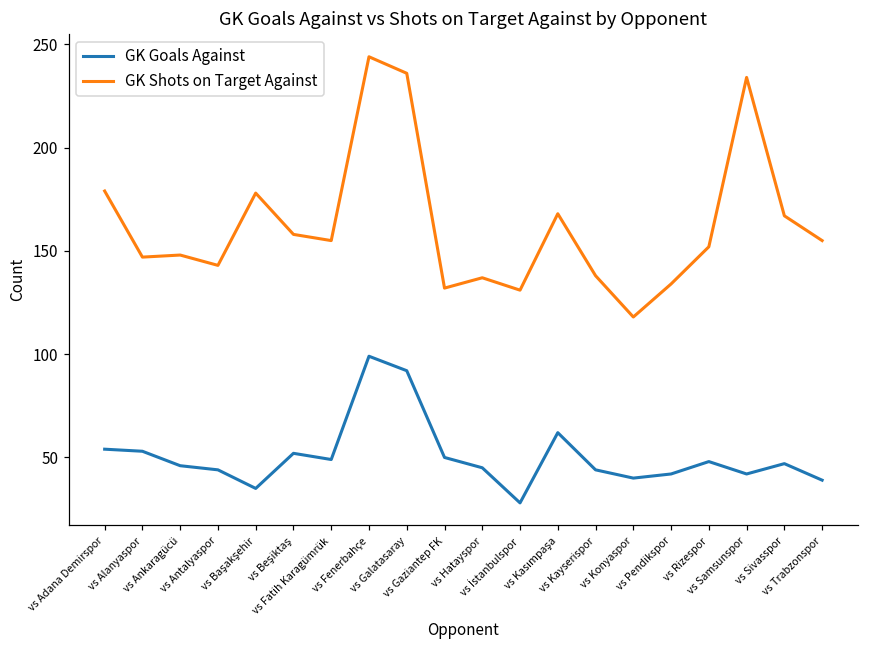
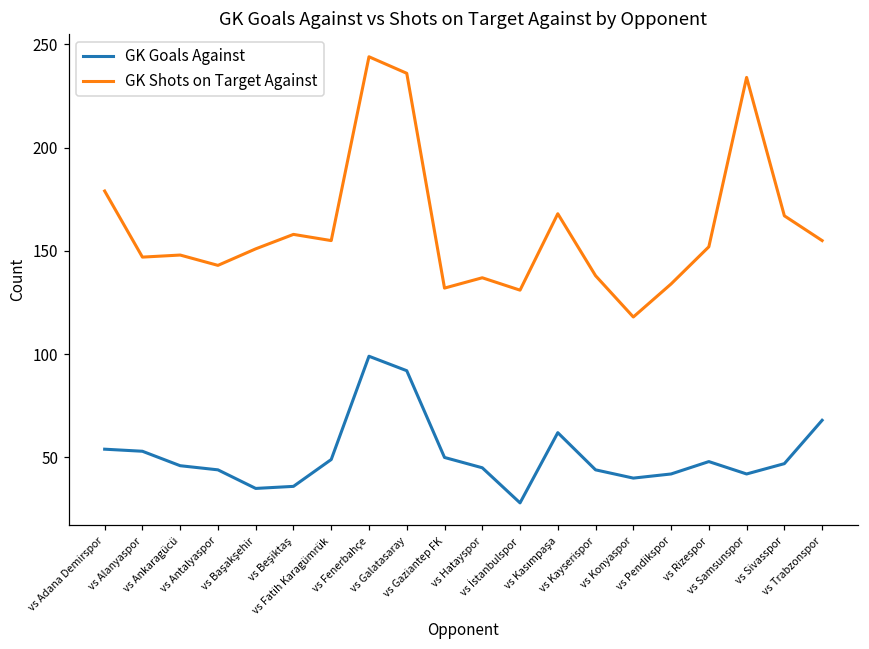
  {
    "GK Goals Against": {
      "vs Adana Demirspor": 54,
      "vs Alanyaspor": 53,
      "vs Ankaragücü": 46,
      "vs Antalyaspor": 44,
      "vs Başakşehir": 35,
-     "vs Beşiktaş": 52,
+     "vs Beşiktaş": 36,
      "vs Fatih Karagümrük": 49,
      "vs Fenerbahçe": 99,
      "vs Galatasaray": 92,
      "vs Gaziantep FK": 50,
      "vs Hatayspor": 45,
      "vs İstanbulspor": 28,
      "vs Kasımpaşa": 62,
      "vs Kayserispor": 44,
      "vs Konyaspor": 40,
      "vs Pendikspor": 42,
      "vs Rizespor": 48,
      "vs Samsunspor": 42,
      "vs Sivasspor": 47,
-     "vs Trabzonspor": 39
+     "vs Trabzonspor": 68
    },
    "GK Shots on Target Against": {
      "vs Adana Demirspor": 179,
      "vs Alanyaspor": 147,
      "vs Ankaragücü": 148,
      "vs Antalyaspor": 143,
-     "vs Başakşehir": 178,
+     "vs Başakşehir": 151,
      "vs Beşiktaş": 158,
      "vs Fatih Karagümrük": 155,
      "vs Fenerbahçe": 244,
      "vs Galatasaray": 236,
      "vs Gaziantep FK": 132,
      "vs Hatayspor": 137,
      "vs İstanbulspor": 131,
      "vs Kasımpaşa": 168,
      "vs Kayserispor": 138,
      "vs Konyaspor": 118,
      "vs Pendikspor": 134,
      "vs Rizespor": 152,
      "vs Samsunspor": 234,
      "vs Sivasspor": 167,
      "vs Trabzonspor": 155
    }
  }
